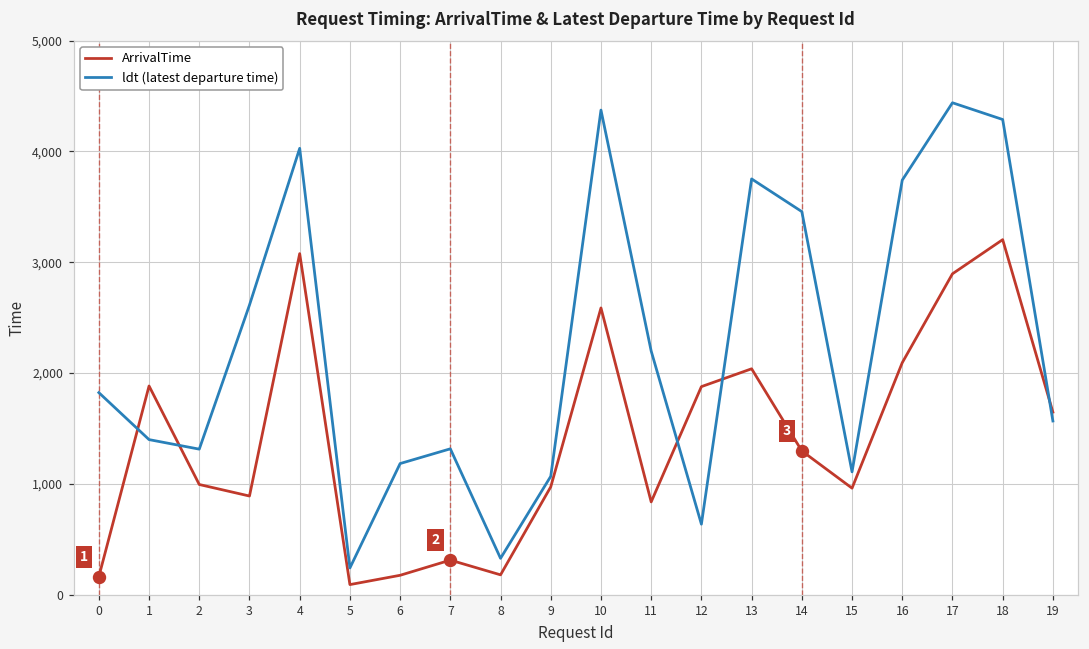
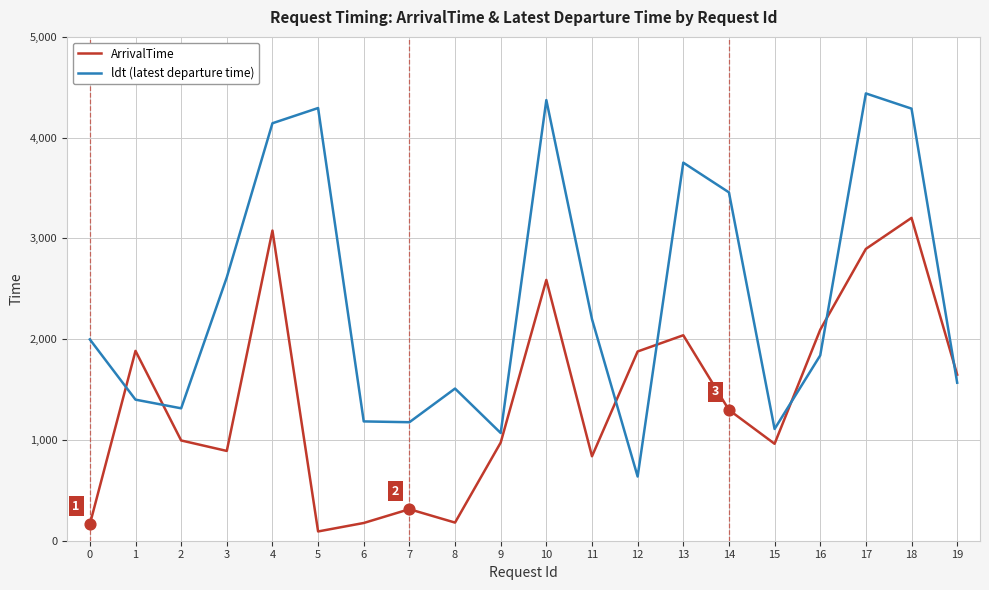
  {
    "ldt (latest departure time)": {
-     "0": "1,820",
+     "0": "2,000",
      "1": "1,400",
      "2": "1,310",
      "3": "2,610",
-     "4": "4,030",
-     "5": "240",
+     "4": "4,140",
+     "5": "4,290",
      "6": "1,180",
-     "7": "1,320",
-     "8": "330",
+     "7": "1,180",
+     "8": "1,510",
      "9": "1,070",
      "10": "4,370",
      "11": "2,200",
      "12": "640",
      "13": "3,750",
      "14": "3,460",
      "15": "1,110",
-     "16": "3,740",
+     "16": "1,840",
      "17": "4,440",
      "18": "4,290",
      "19": "1,570"
    }
  }
